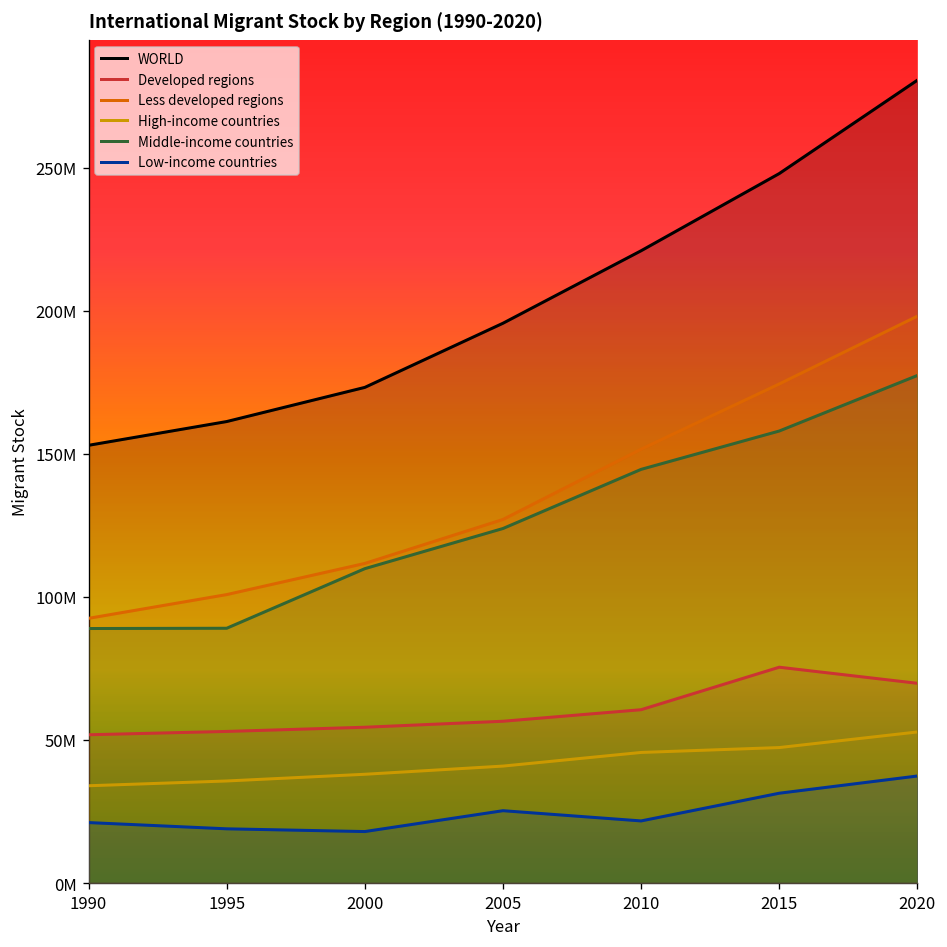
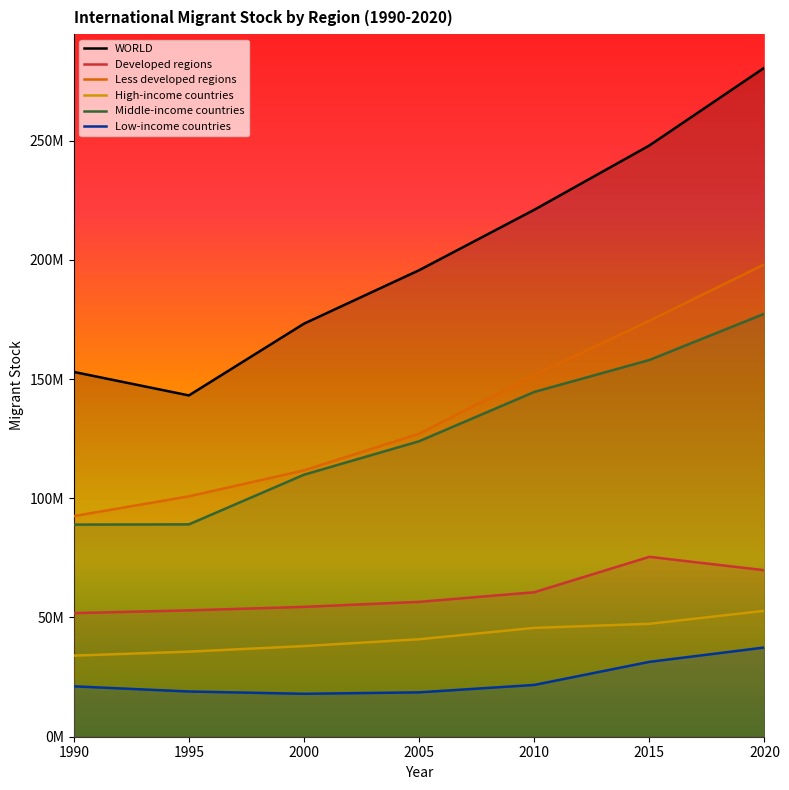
  {
    "WORLD": {
      "1990": 153000000,
-     "1995": 161000000,
+     "1995": 143000000,
      "2000": 173000000,
      "2005": 196000000,
      "2010": 221000000,
      "2015": 248000000,
      "2020": 281000000
    },
    "Developed regions": {
      "1990": 52000000,
      "1995": 53000000,
      "2000": 54000000,
      "2005": 57000000,
      "2010": 61000000,
      "2015": 75000000,
      "2020": 70000000
    },
    "Middle-income countries": {
      "1990": 89000000,
      "1995": 89000000,
      "2000": 110000000,
      "2005": 124000000,
      "2010": 145000000,
      "2015": 158000000,
      "2020": 177000000
    },
    "Low-income countries": {
      "1990": 21000000,
      "1995": 19000000,
      "2000": 18000000,
-     "2005": 25000000,
+     "2005": 19000000,
      "2010": 22000000,
      "2015": 31000000,
      "2020": 37000000
    }
  }
